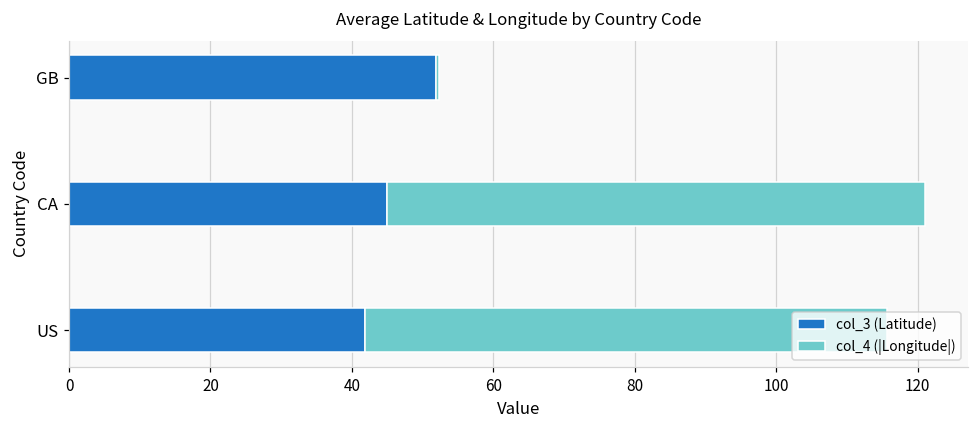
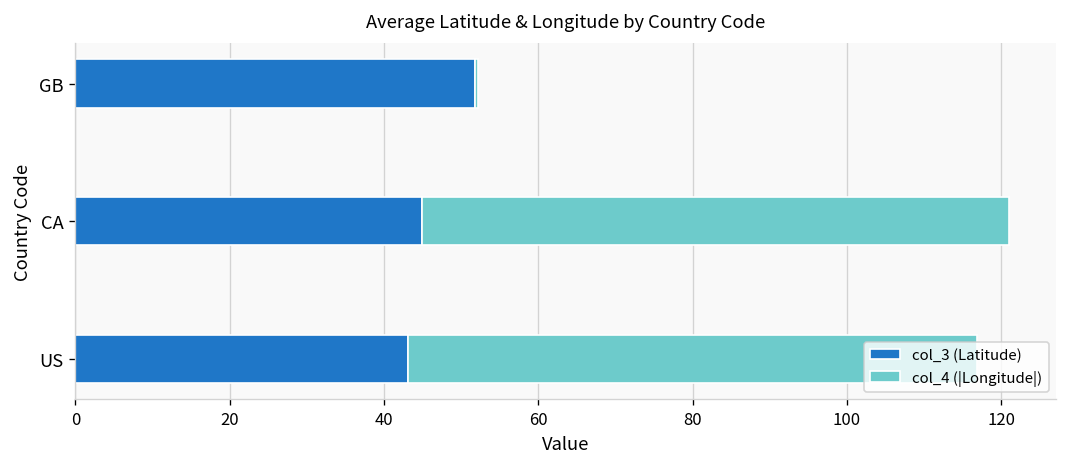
  {
    "col_3 (Latitude)": {
      "GB": 52,
      "CA": 45,
-     "US": 42
+     "US": 43
    },
    "col_4 (|Longitude|)": {
      "GB": 0,
      "CA": 76
    }
  }
